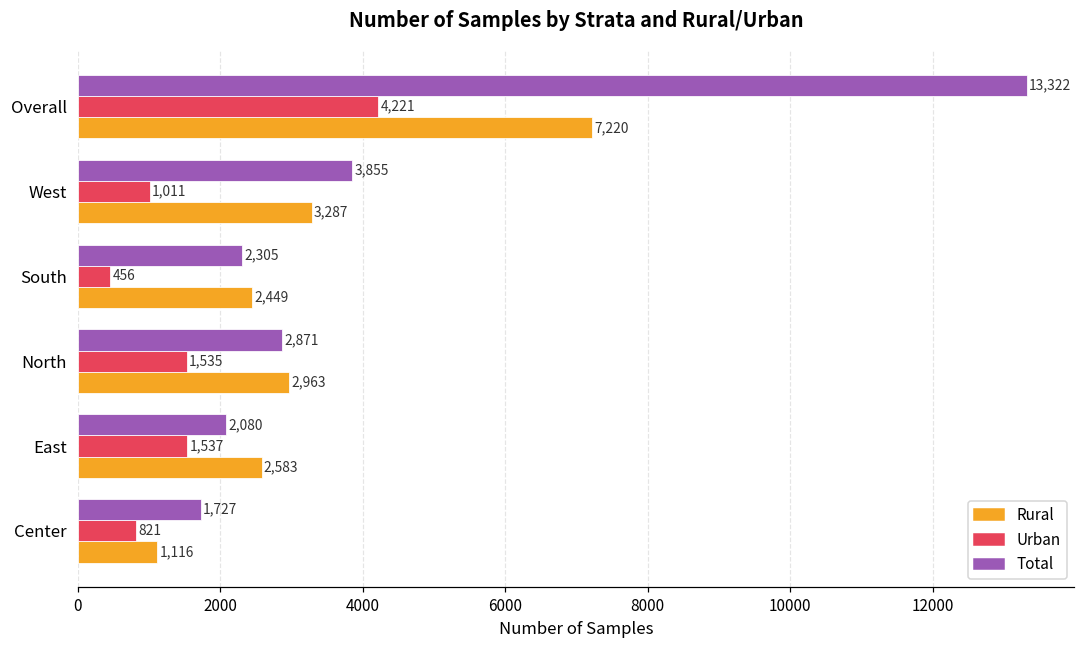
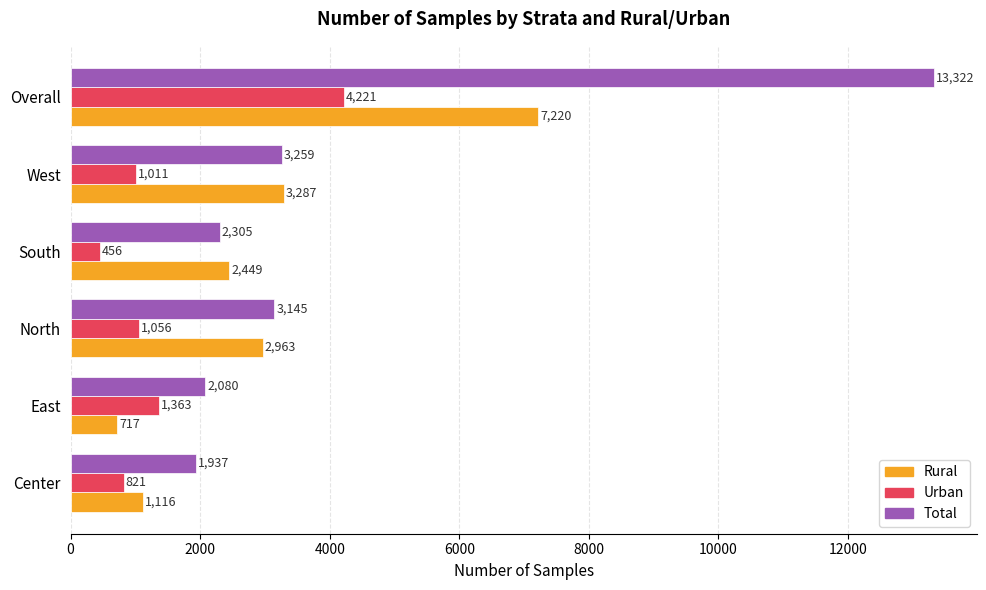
  {
    "Rural": {
      "Overall": "7,220",
      "West": "3,287",
      "South": "2,449",
      "North": "2,963",
-     "East": "2,583",
+     "East": "717",
      "Center": "1,116"
    },
    "Urban": {
      "Overall": "4,221",
      "West": "1,011",
      "South": "456",
-     "North": "1,535",
-     "East": "1,537",
+     "North": "1,056",
+     "East": "1,363",
      "Center": "821"
    },
    "Total": {
      "Overall": "13,322",
-     "West": "3,855",
+     "West": "3,259",
      "South": "2,305",
-     "North": "2,871",
+     "North": "3,145",
      "East": "2,080",
-     "Center": "1,727"
+     "Center": "1,937"
    }
  }
